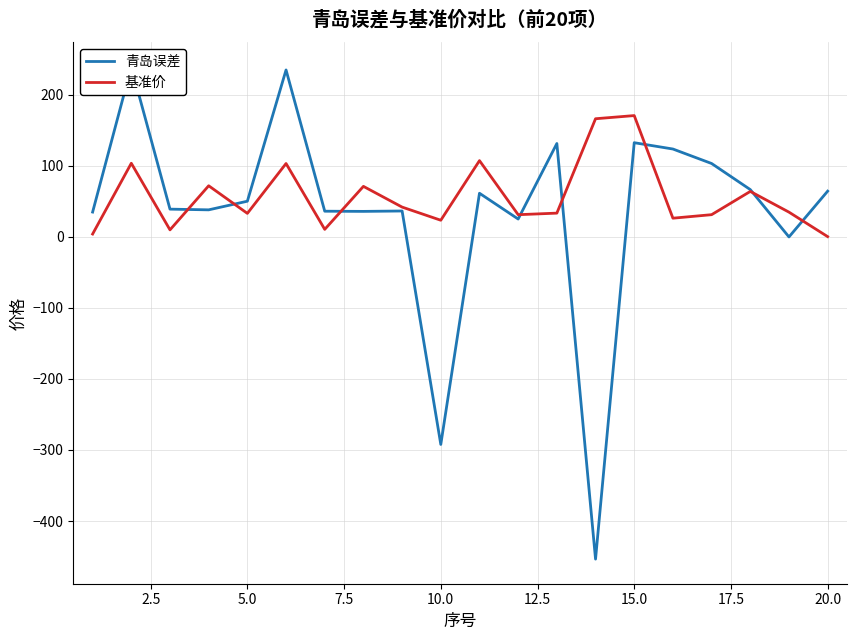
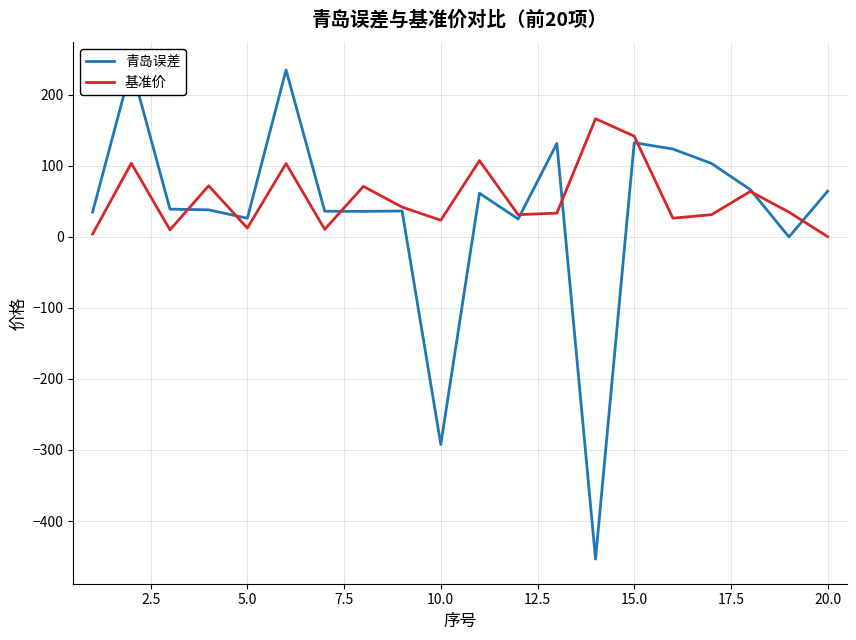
  {
    "青岛误差": {
-     "5.0": 50,
+     "5.0": 30,
      "10.0": -290,
      "15.0": 130,
      "20.0": 60
    },
    "基准价": {
-     "5.0": 30,
+     "5.0": 10,
      "10.0": 20,
-     "15.0": 170,
+     "15.0": 140,
      "20.0": 0
    }
  }
